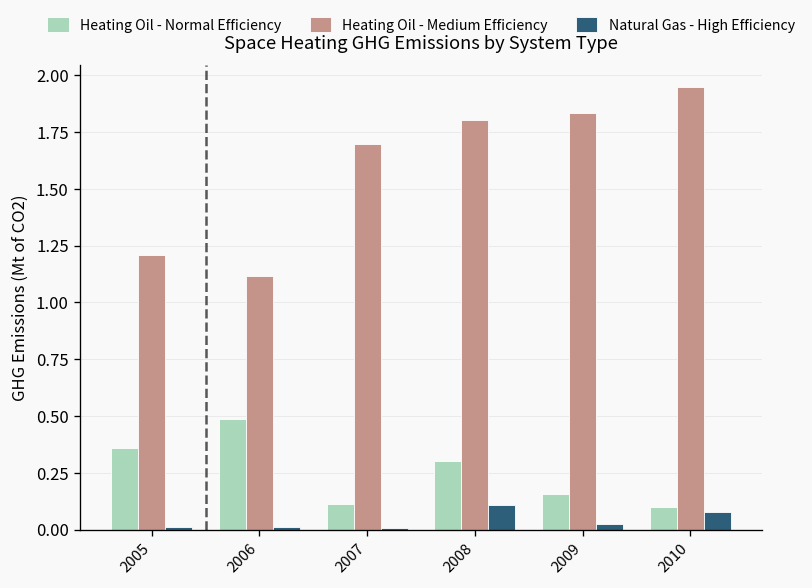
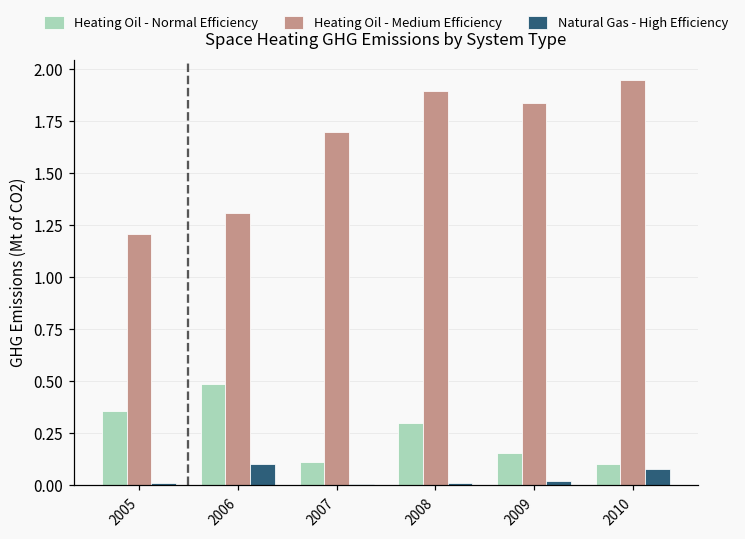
  {
    "Heating Oil - Normal Efficiency": {
      "2005": 0.36,
      "2006": 0.49,
      "2007": 0.11,
      "2008": 0.30,
      "2009": 0.16,
      "2010": 0.10
    },
    "Heating Oil - Medium Efficiency": {
      "2005": 1.21,
-     "2006": 1.11,
+     "2006": 1.31,
      "2007": 1.70,
-     "2008": 1.80,
+     "2008": 1.89,
      "2009": 1.84,
      "2010": 1.95
    },
    "Natural Gas - High Efficiency": {
      "2005": 0.01,
-     "2006": 0.01,
-     "2008": 0.11,
+     "2006": 0.10,
+     "2008": 0.01,
      "2009": 0.02,
      "2010": 0.08
    }
  }
